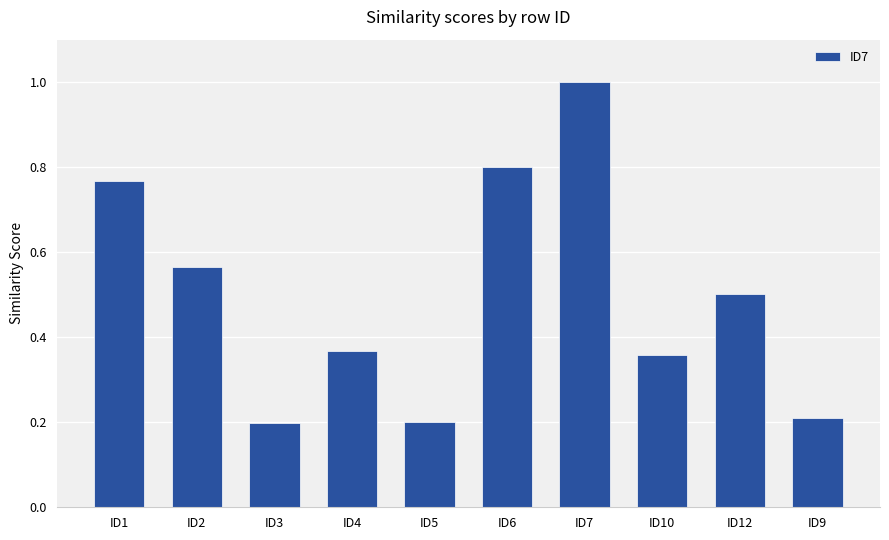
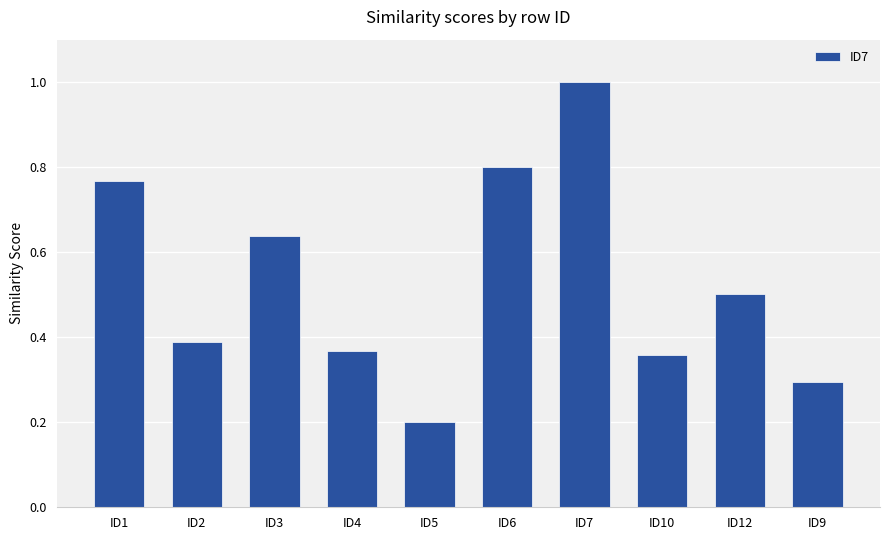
  {
    "ID1": 0.77,
-   "ID2": 0.56,
-   "ID3": 0.20,
+   "ID2": 0.39,
+   "ID3": 0.64,
    "ID4": 0.37,
    "ID5": 0.20,
    "ID6": 0.80,
    "ID7": 1.00,
    "ID10": 0.36,
    "ID12": 0.50,
-   "ID9": 0.21
+   "ID9": 0.29
  }
